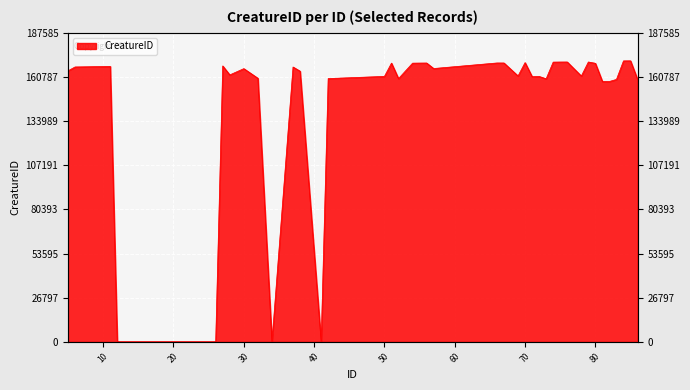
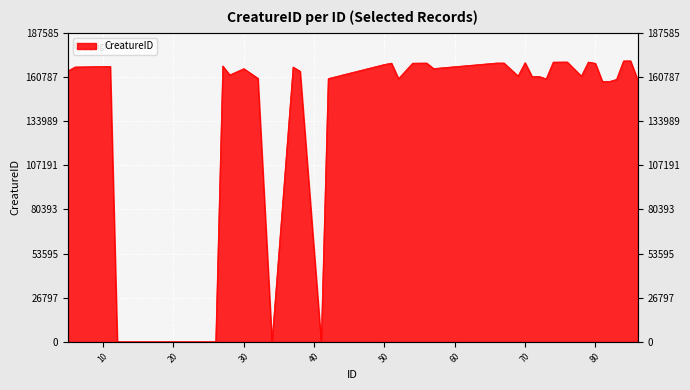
  {
    "30": 166000,
-   "50": 161000,
+   "50": 168000,
    "70": 169000,
    "80": 169000
  }
